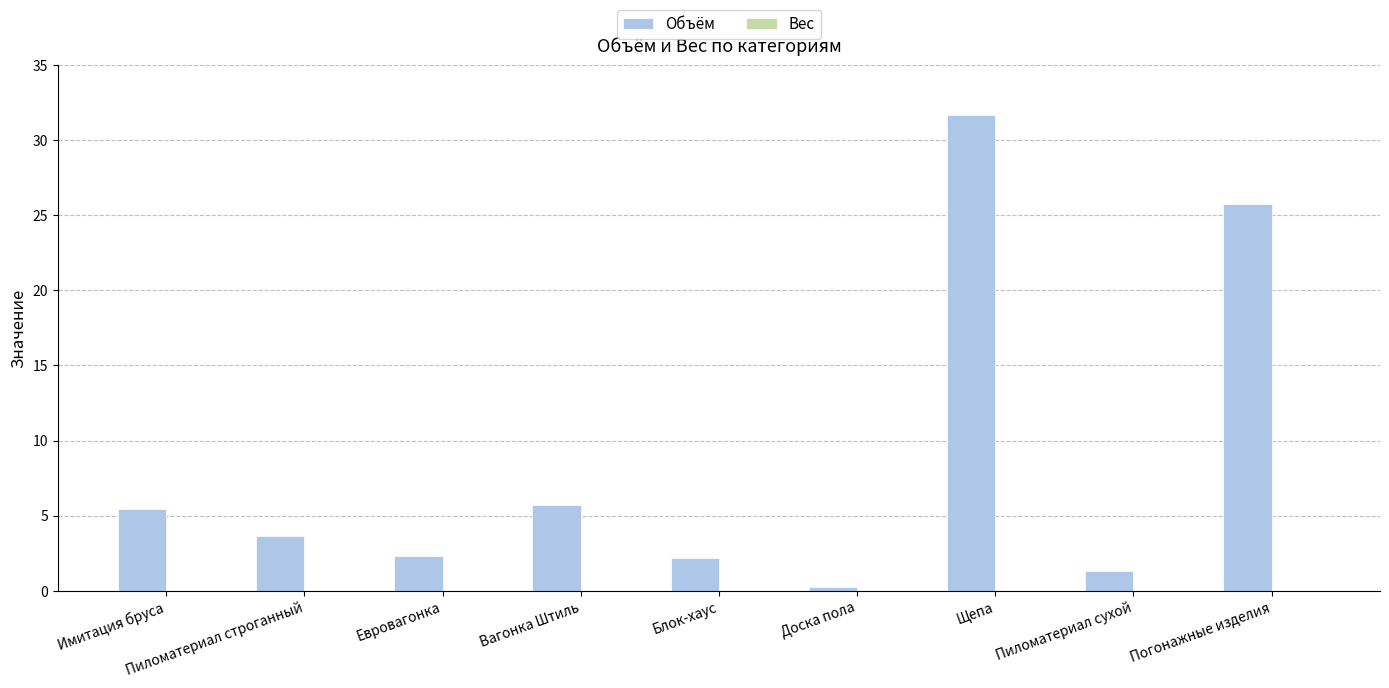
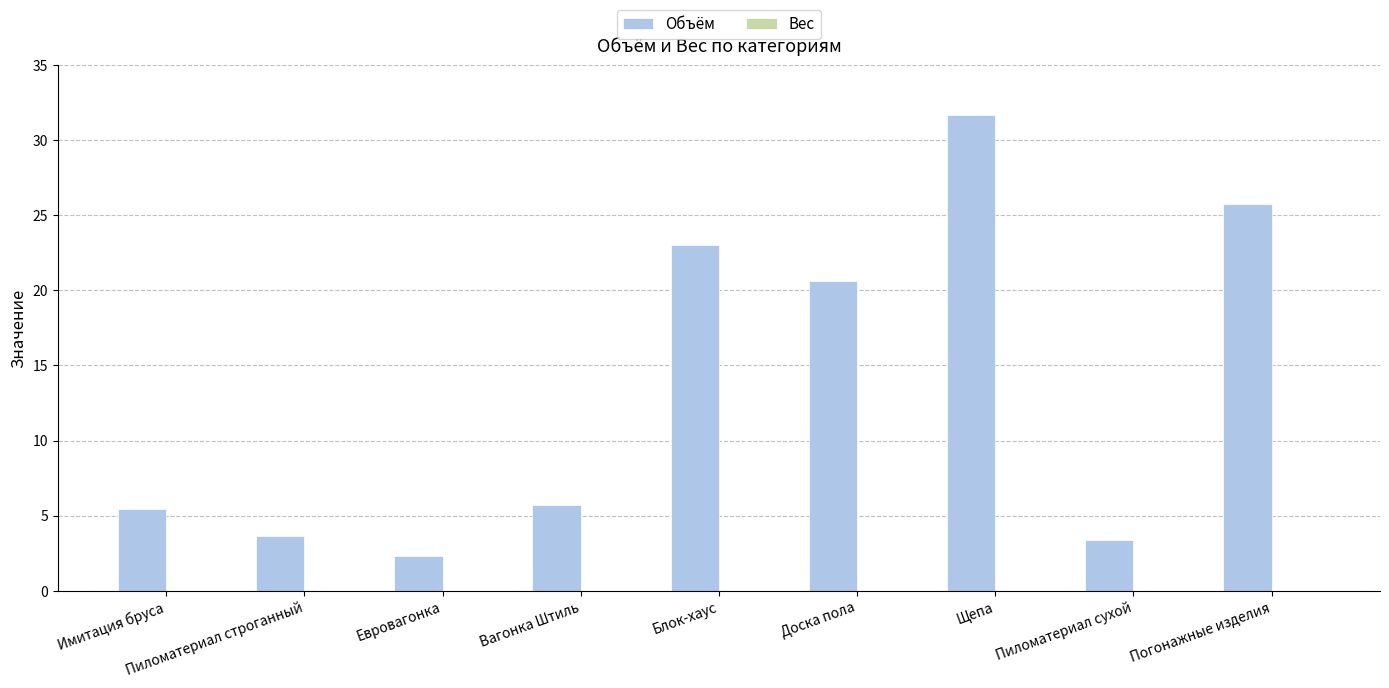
  {
    "Объём": {
      "Имитация бруса": 5.5,
      "Пиломатериал строганный": 3.6,
      "Евровагонка": 2.3,
      "Вагонка Штиль": 5.7,
-     "Блок-хаус": 2.2,
-     "Доска пола": 0.3,
+     "Блок-хаус": 23.0,
+     "Доска пола": 20.6,
      "Щепа": 31.7,
-     "Пиломатериал сухой": 1.3,
+     "Пиломатериал сухой": 3.3,
      "Погонажные изделия": 25.7
    },
    "Вес": {
      "Имитация бруса": 0.0,
      "Пиломатериал строганный": 0.0,
      "Евровагонка": 0.0,
      "Вагонка Штиль": 0.0,
      "Блок-хаус": 0.0,
      "Доска пола": 0.0,
      "Щепа": 0.0,
      "Пиломатериал сухой": 0.0,
      "Погонажные изделия": 0.0
    }
  }
